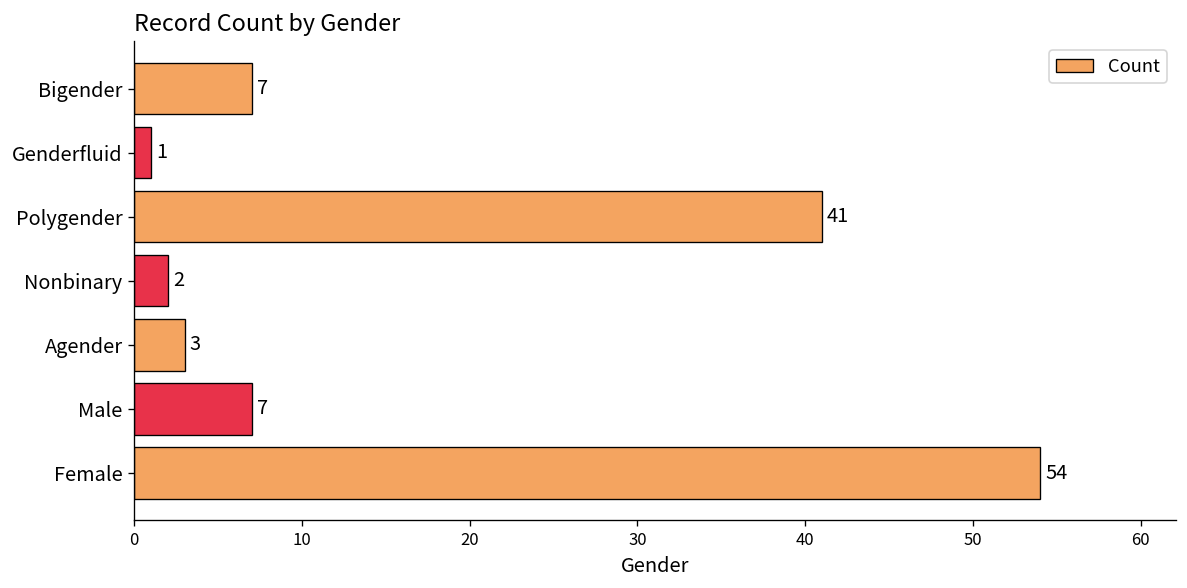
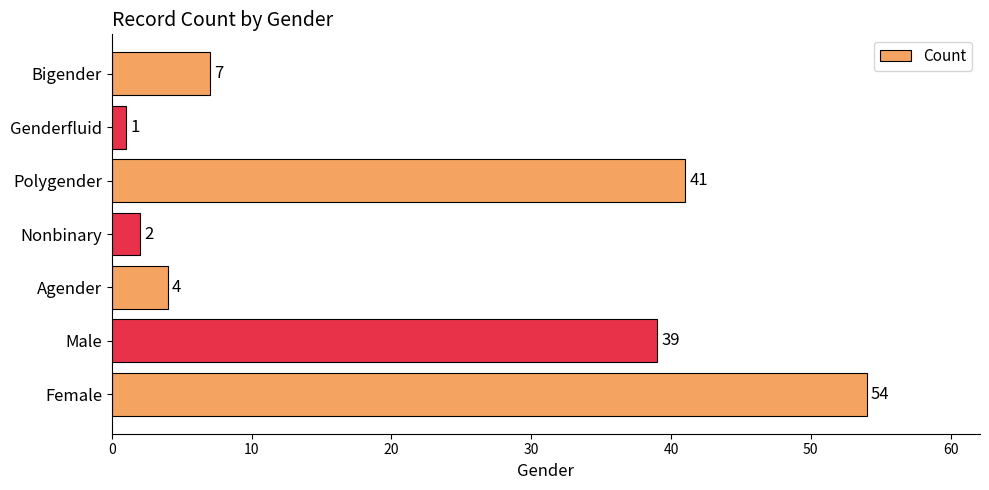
  {
    "Bigender": 7,
    "Genderfluid": 1,
    "Polygender": 41,
    "Nonbinary": 2,
-   "Agender": 3,
-   "Male": 7,
+   "Agender": 4,
+   "Male": 39,
    "Female": 54
  }
